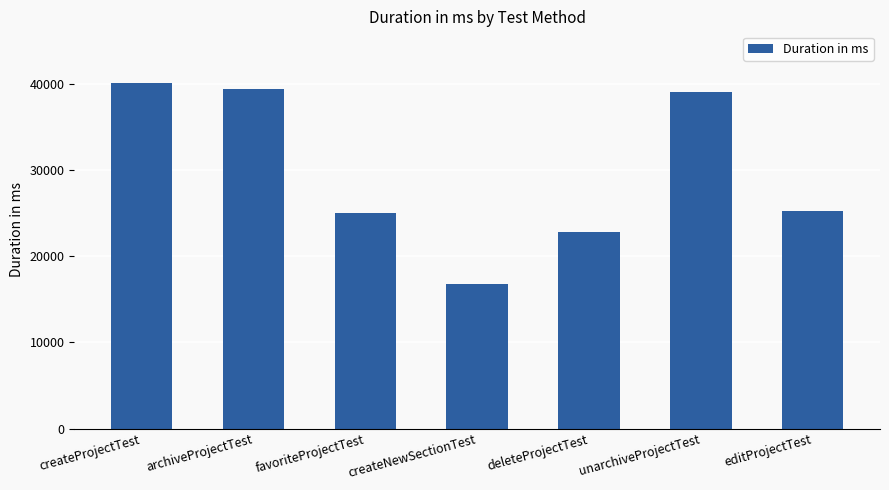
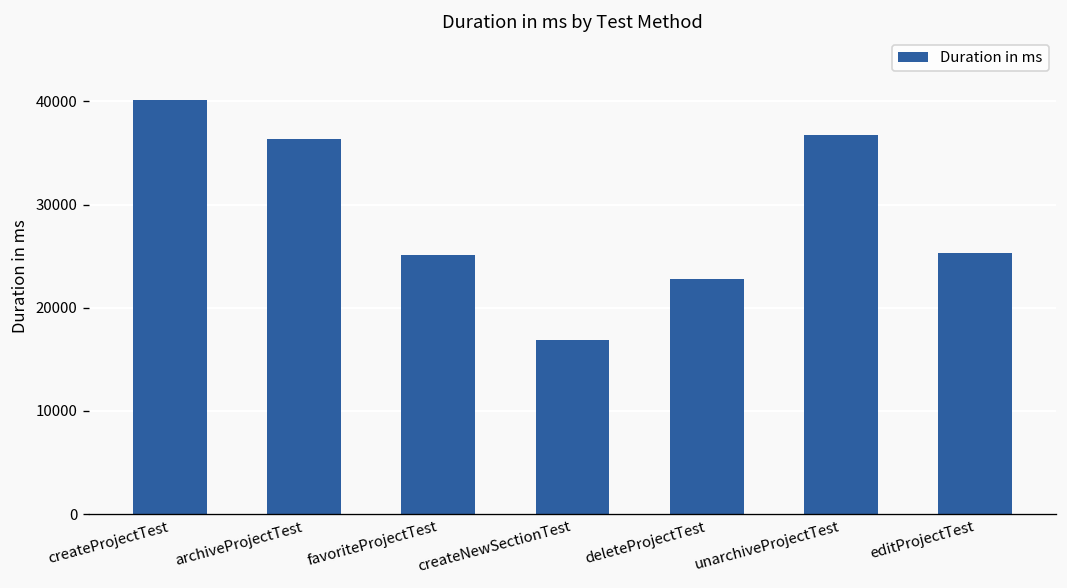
  {
    "createProjectTest": 40000,
-   "archiveProjectTest": 40000,
+   "archiveProjectTest": 36000,
    "favoriteProjectTest": 25000,
    "createNewSectionTest": 17000,
    "deleteProjectTest": 23000,
-   "unarchiveProjectTest": 39000,
+   "unarchiveProjectTest": 37000,
    "editProjectTest": 25000
  }
